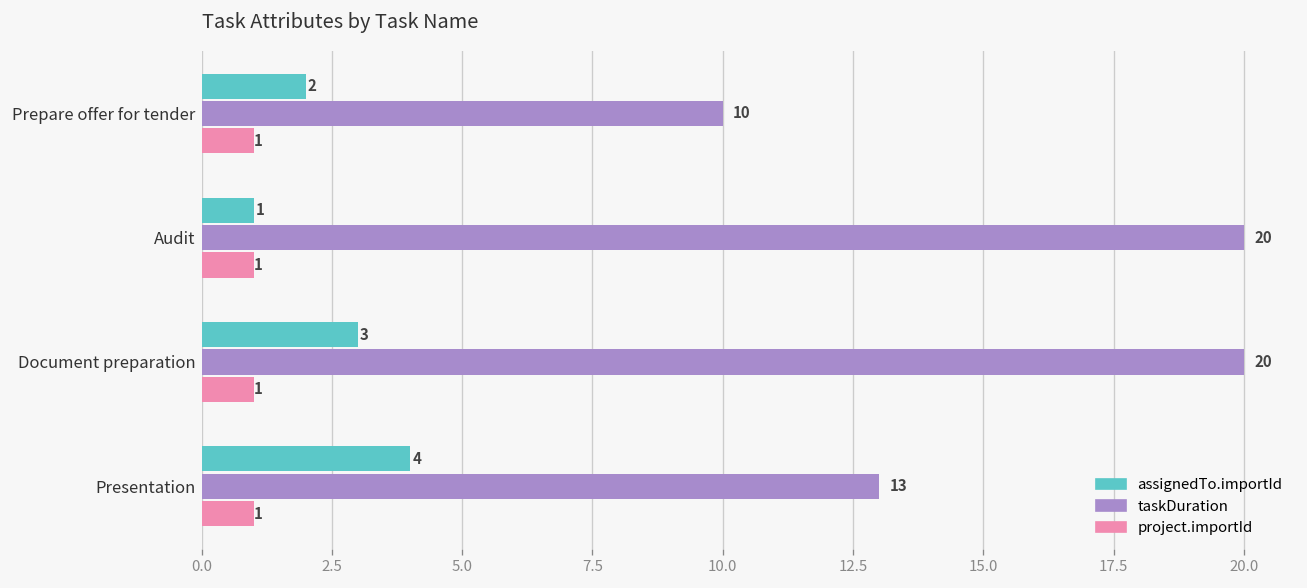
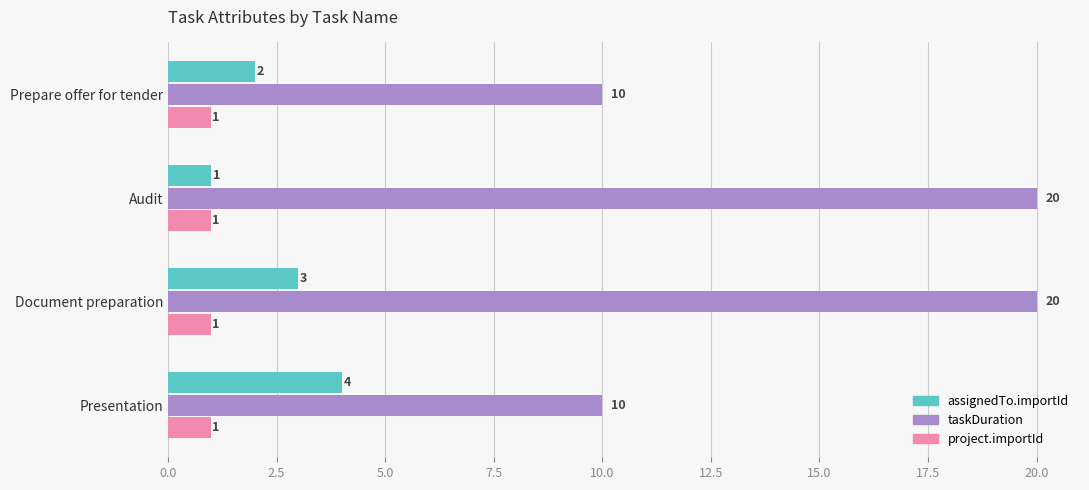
  {
    "assignedTo.importId": {
      "Prepare offer for tender": 2,
      "Audit": 1,
      "Document preparation": 3,
      "Presentation": 4
    },
    "taskDuration": {
      "Prepare offer for tender": 10,
      "Audit": 20,
      "Document preparation": 20,
-     "Presentation": 13
+     "Presentation": 10
    },
    "project.importId": {
      "Prepare offer for tender": 1,
      "Audit": 1,
      "Document preparation": 1,
      "Presentation": 1
    }
  }
